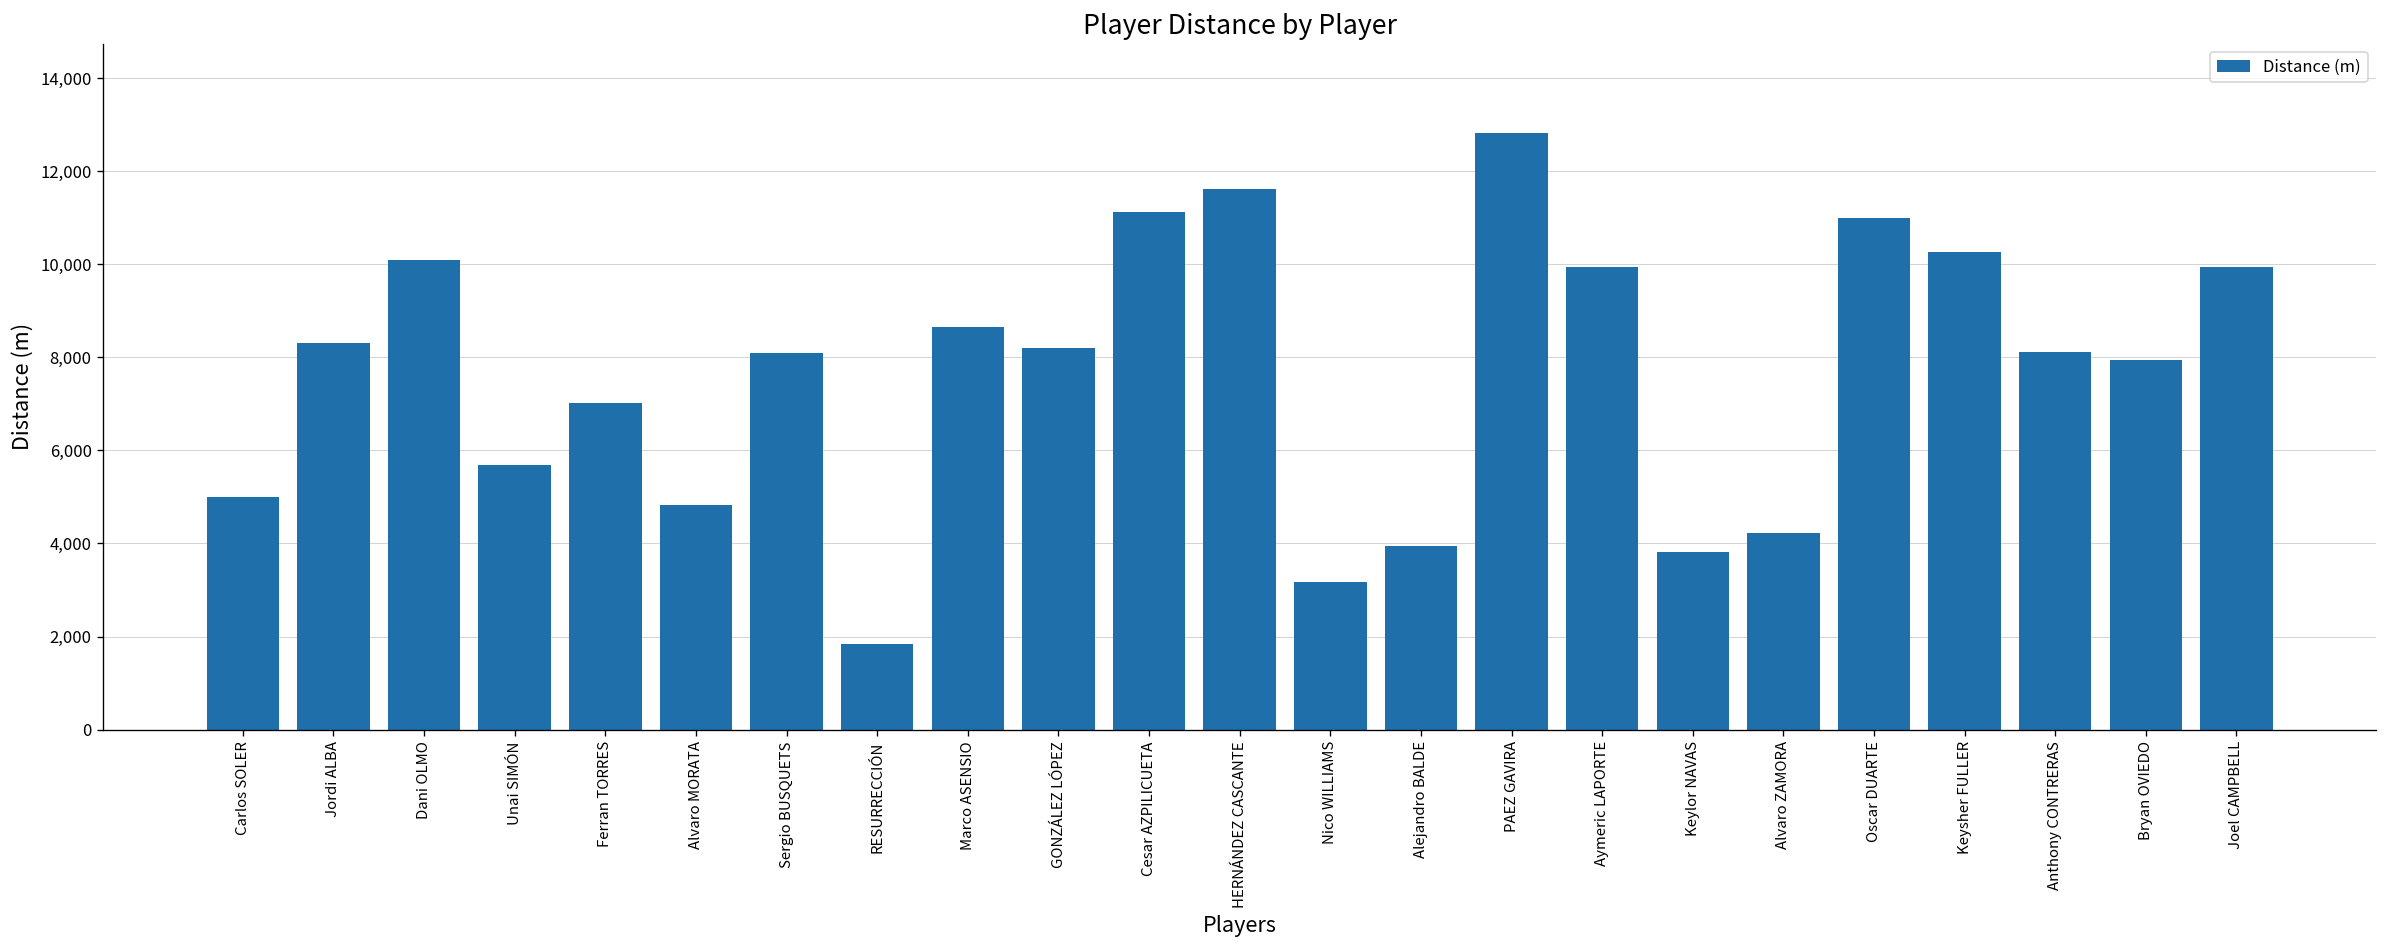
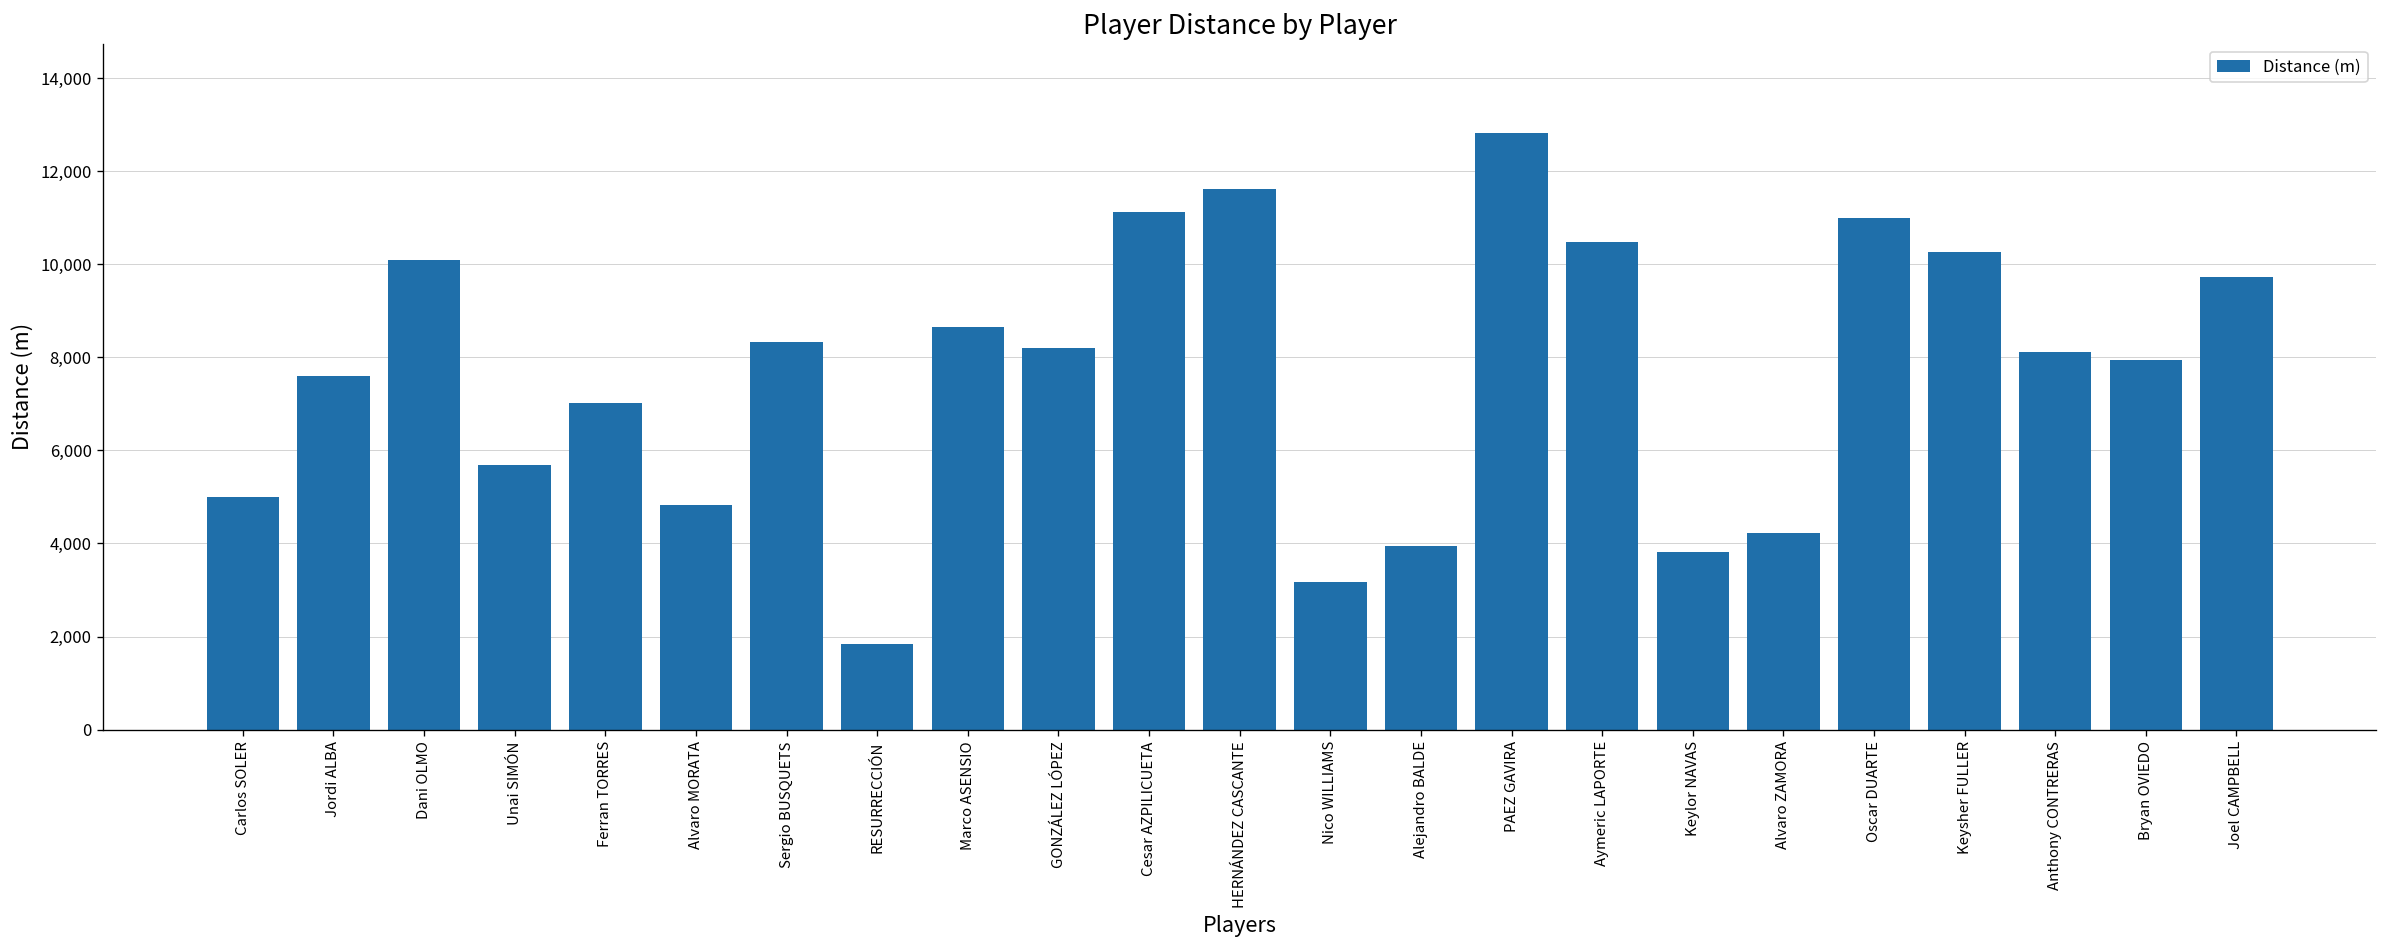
  {
    "Carlos SOLER": "5,000",
-   "Jordi ALBA": "8,300",
+   "Jordi ALBA": "7,600",
    "Dani OLMO": "10,100",
    "Unai SIMÓN": "5,700",
    "Ferran TORRES": "7,000",
    "Alvaro MORATA": "4,800",
-   "Sergio BUSQUETS": "8,100",
+   "Sergio BUSQUETS": "8,300",
    "RESURRECCIÓN": "1,800",
    "Marco ASENSIO": "8,700",
    "GONZÁLEZ LÓPEZ": "8,200",
    "Cesar AZPILICUETA": "11,100",
    "HERNÁNDEZ CASCANTE": "11,600",
    "Nico WILLIAMS": "3,200",
    "Alejandro BALDE": "3,900",
    "PAEZ GAVIRA": "12,800",
-   "Aymeric LAPORTE": "9,900",
+   "Aymeric LAPORTE": "10,500",
    "Keylor NAVAS": "3,800",
    "Alvaro ZAMORA": "4,200",
    "Oscar DUARTE": "11,000",
    "Keysher FULLER": "10,300",
    "Anthony CONTRERAS": "8,100",
    "Bryan OVIEDO": "7,900",
-   "Joel CAMPBELL": "9,900"
+   "Joel CAMPBELL": "9,700"
  }
